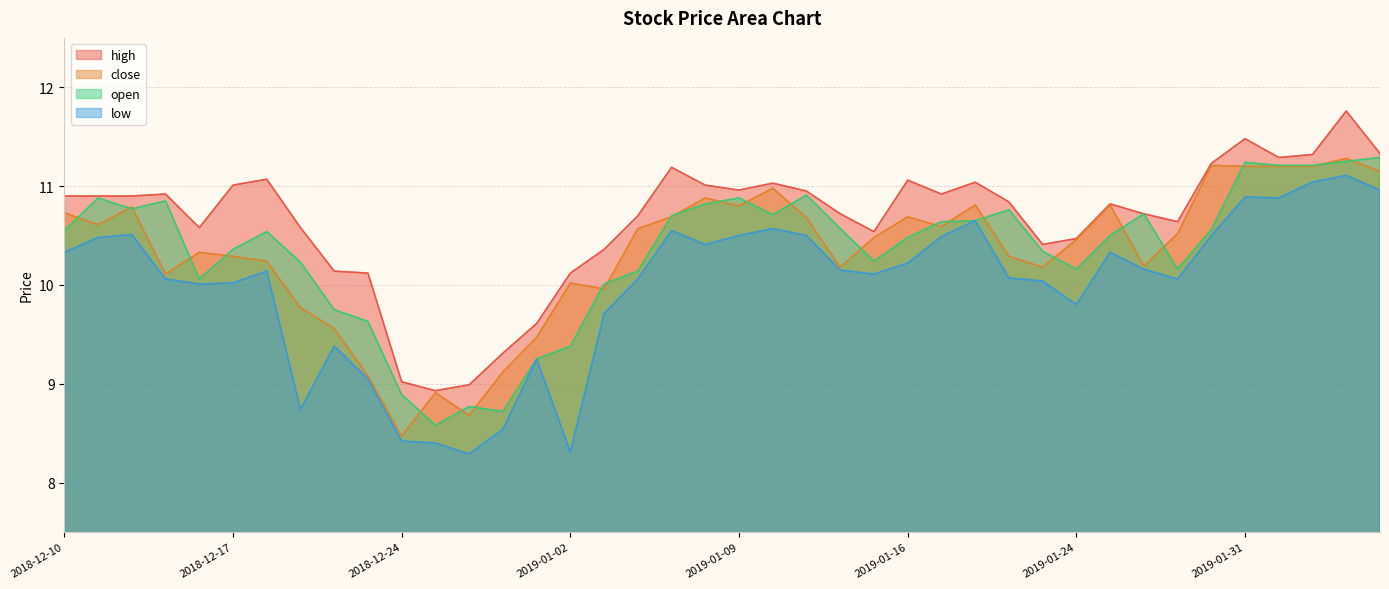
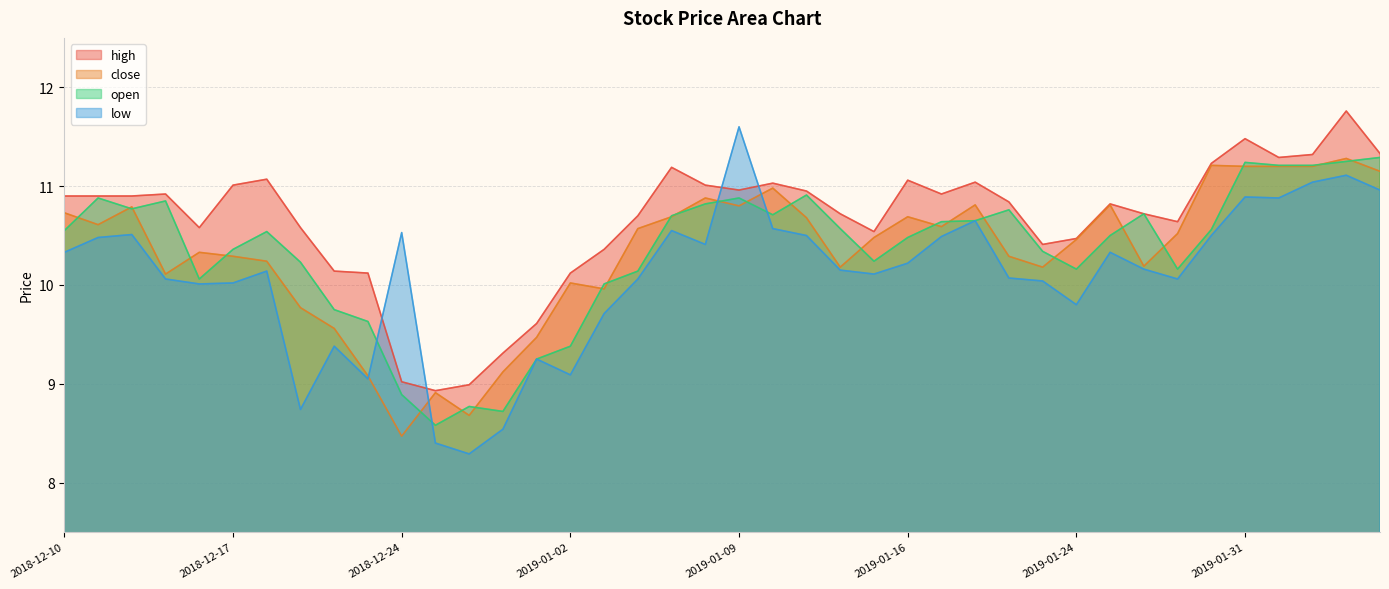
  {
    "open": {
      "2018-12-10": 10.6,
      "2018-12-17": 10.4,
      "2018-12-24": 8.9,
      "2019-01-02": 9.4,
      "2019-01-09": 10.9,
      "2019-01-16": 10.5,
      "2019-01-24": 10.2,
      "2019-01-31": 11.2
    },
    "low": {
      "2018-12-10": 10.3,
      "2018-12-17": 10.0,
-     "2018-12-24": 8.4,
-     "2019-01-02": 8.3,
-     "2019-01-09": 10.5,
+     "2018-12-24": 10.5,
+     "2019-01-02": 9.1,
+     "2019-01-09": 11.6,
      "2019-01-16": 10.2,
      "2019-01-24": 9.8,
      "2019-01-31": 10.9
    }
  }
